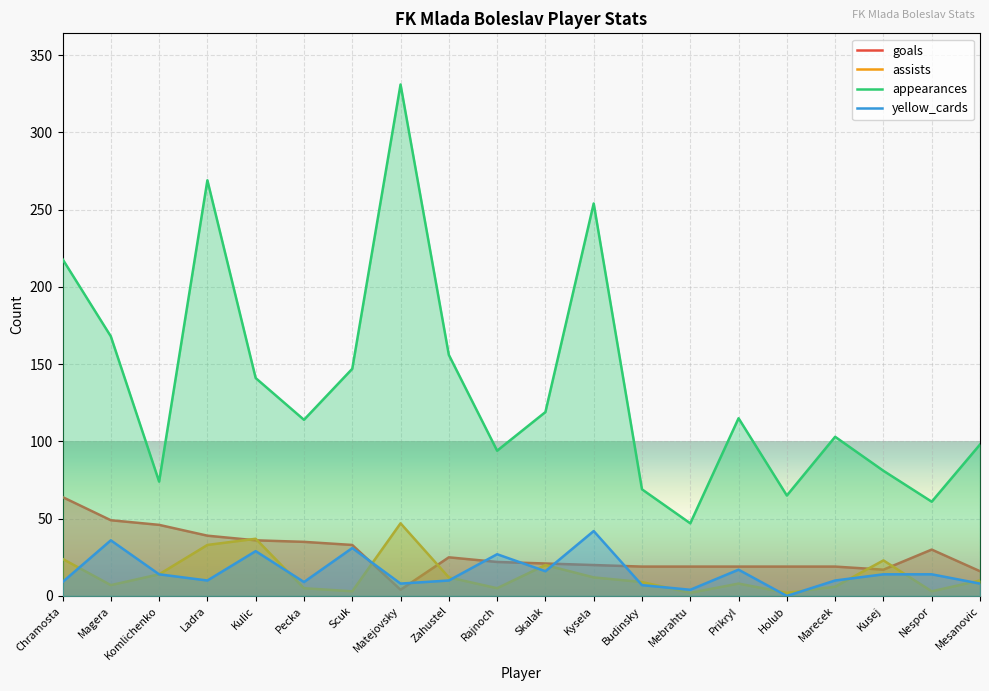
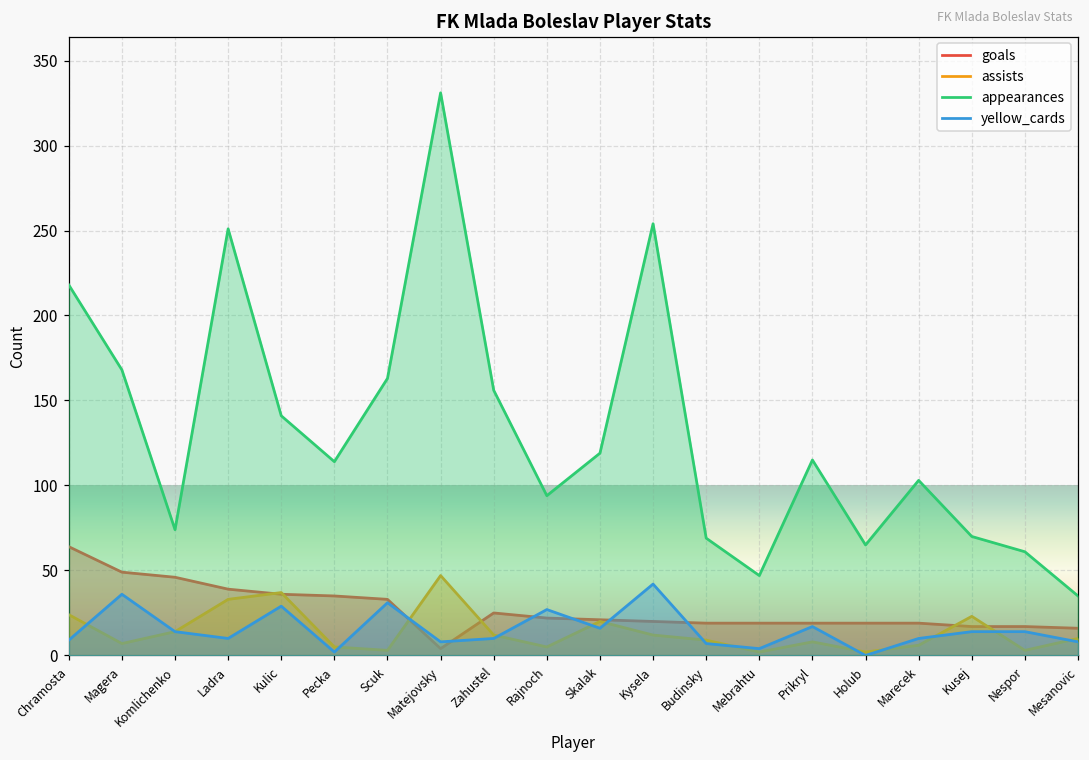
  {
    "goals": {
      "Chramosta": 64,
      "Magera": 49,
      "Komlichenko": 46,
      "Ladra": 39,
      "Pecka": 35,
      "Scuk": 33,
      "Matejovsky": 4,
      "Zahustel": 25,
      "Rajnoch": 22,
      "Kysela": 20,
      "Budinsky": 19,
      "Mebrahtu": 19,
      "Prikryl": 19,
      "Holub": 19,
      "Marecek": 19,
      "Kusej": 17,
-     "Nespor": 30,
+     "Nespor": 17,
      "Mesanovic": 16
    },
    "assists": {
      "Chramosta": 24,
      "Magera": 7,
      "Ladra": 33,
      "Pecka": 5,
      "Scuk": 3,
      "Matejovsky": 47,
      "Zahustel": 12,
      "Rajnoch": 5,
      "Kysela": 12,
      "Budinsky": 9,
      "Mebrahtu": 2,
      "Prikryl": 8,
      "Holub": 2,
      "Marecek": 6,
      "Kusej": 23,
      "Nespor": 3,
      "Mesanovic": 10
    },
    "appearances": {
      "Chramosta": 218,
      "Magera": 168,
      "Komlichenko": 74,
-     "Ladra": 269,
+     "Ladra": 251,
      "Kulic": 141,
      "Pecka": 114,
-     "Scuk": 147,
+     "Scuk": 163,
      "Matejovsky": 331,
      "Zahustel": 156,
      "Rajnoch": 94,
      "Skalak": 119,
      "Kysela": 254,
      "Budinsky": 69,
      "Mebrahtu": 47,
      "Prikryl": 115,
      "Holub": 65,
      "Marecek": 103,
-     "Kusej": 81,
+     "Kusej": 70,
      "Nespor": 61,
-     "Mesanovic": 98
+     "Mesanovic": 35
    },
    "yellow_cards": {
      "Chramosta": 9,
      "Magera": 36,
      "Ladra": 10,
      "Kulic": 29,
-     "Pecka": 9,
+     "Pecka": 2,
      "Scuk": 31,
      "Matejovsky": 8,
      "Zahustel": 10,
      "Rajnoch": 27,
      "Skalak": 16,
      "Kysela": 42,
      "Budinsky": 7,
      "Mebrahtu": 4,
      "Prikryl": 17,
      "Holub": 0,
      "Marecek": 10,
      "Kusej": 14,
      "Nespor": 14,
      "Mesanovic": 8
    }
  }
